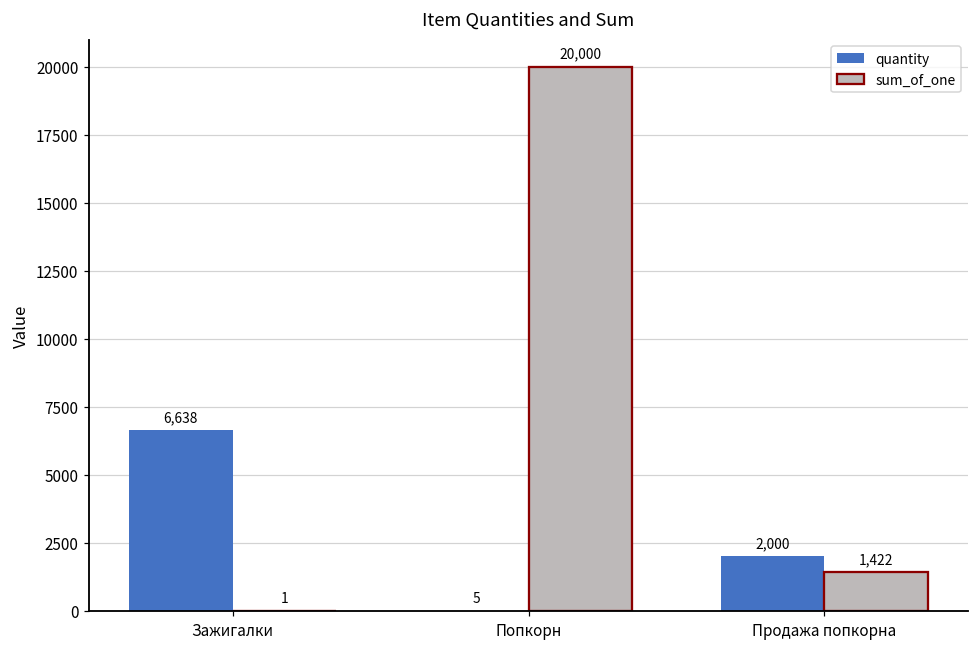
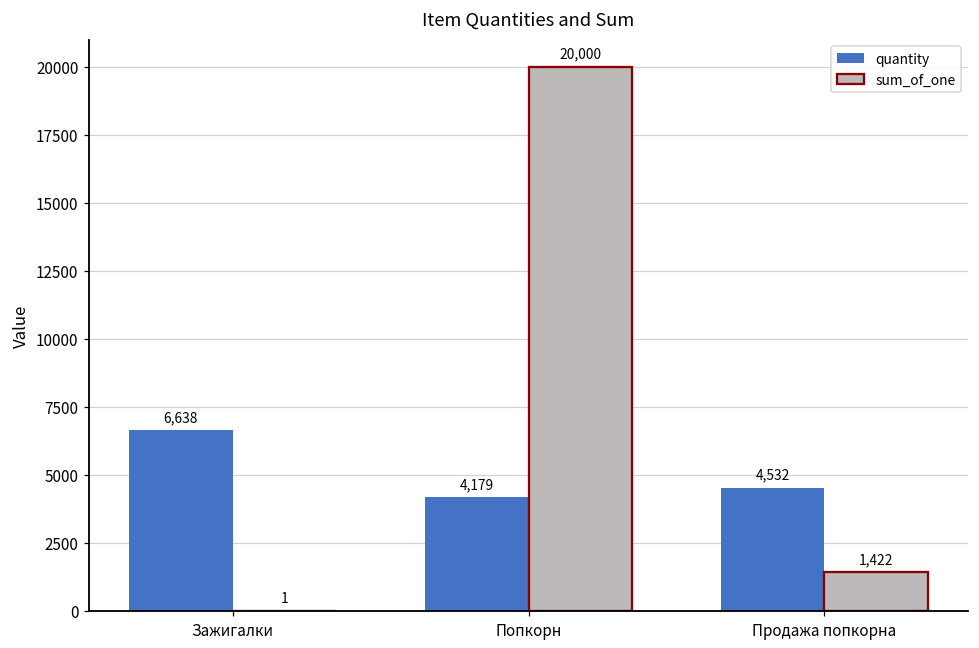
  {
    "quantity": {
      "Зажигалки": "6,638",
-     "Попкорн": "5",
-     "Продажа попкорна": "2,000"
+     "Попкорн": "4,179",
+     "Продажа попкорна": "4,532"
    },
    "sum_of_one": {
      "Зажигалки": "1",
      "Попкорн": "20,000",
      "Продажа попкорна": "1,422"
    }
  }
